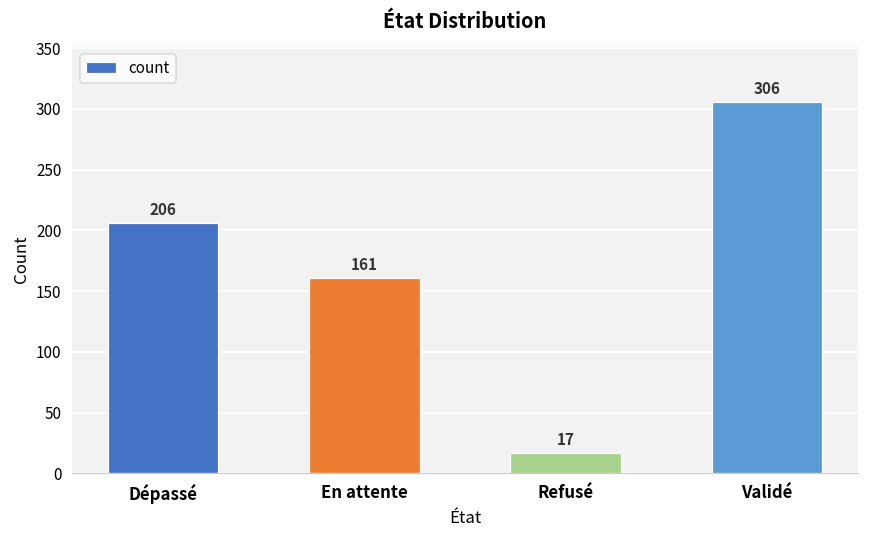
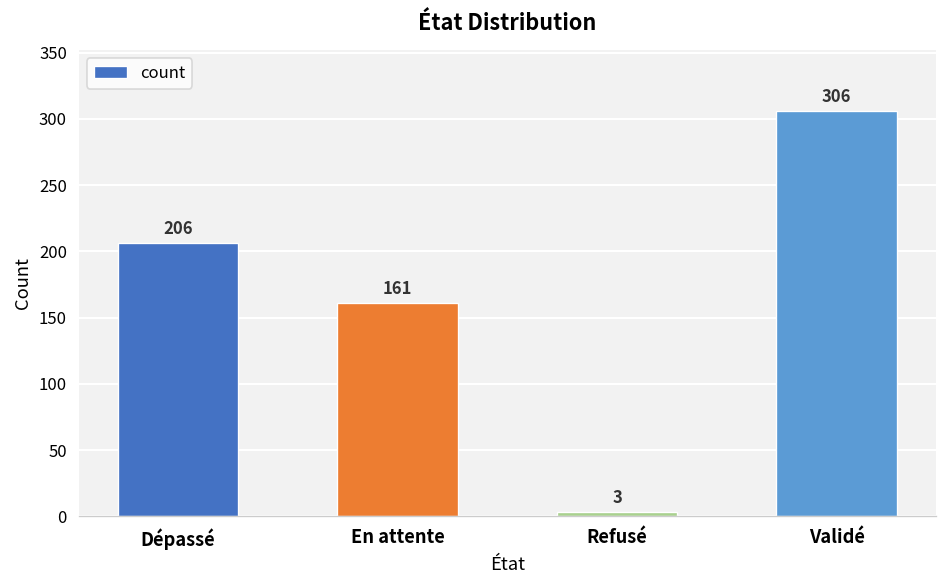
  {
    "Dépassé": 206,
    "En attente": 161,
-   "Refusé": 17,
+   "Refusé": 3,
    "Validé": 306
  }
